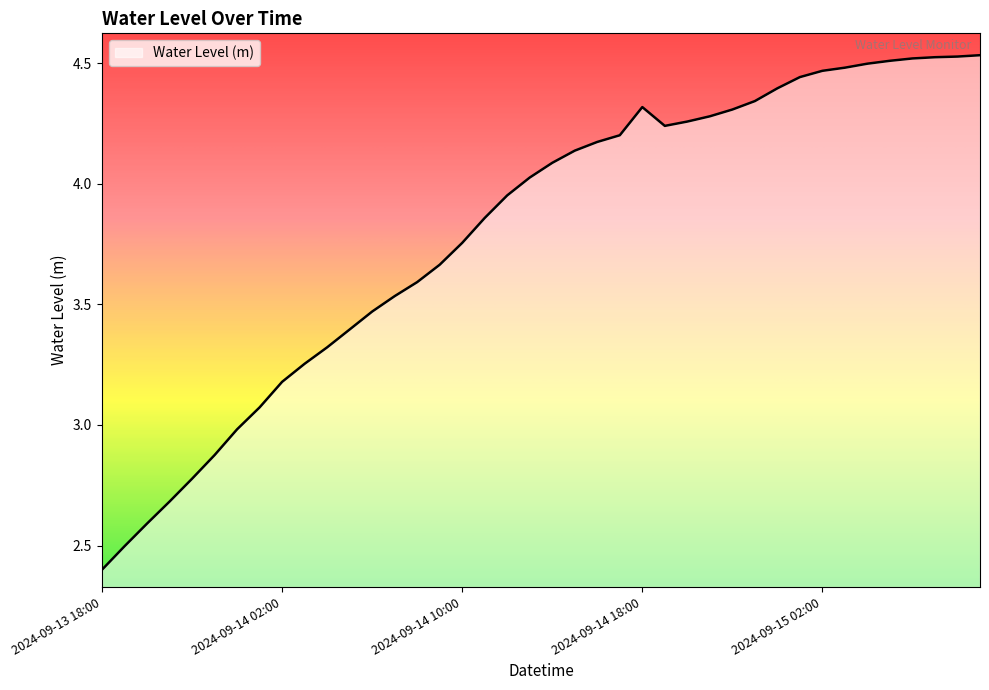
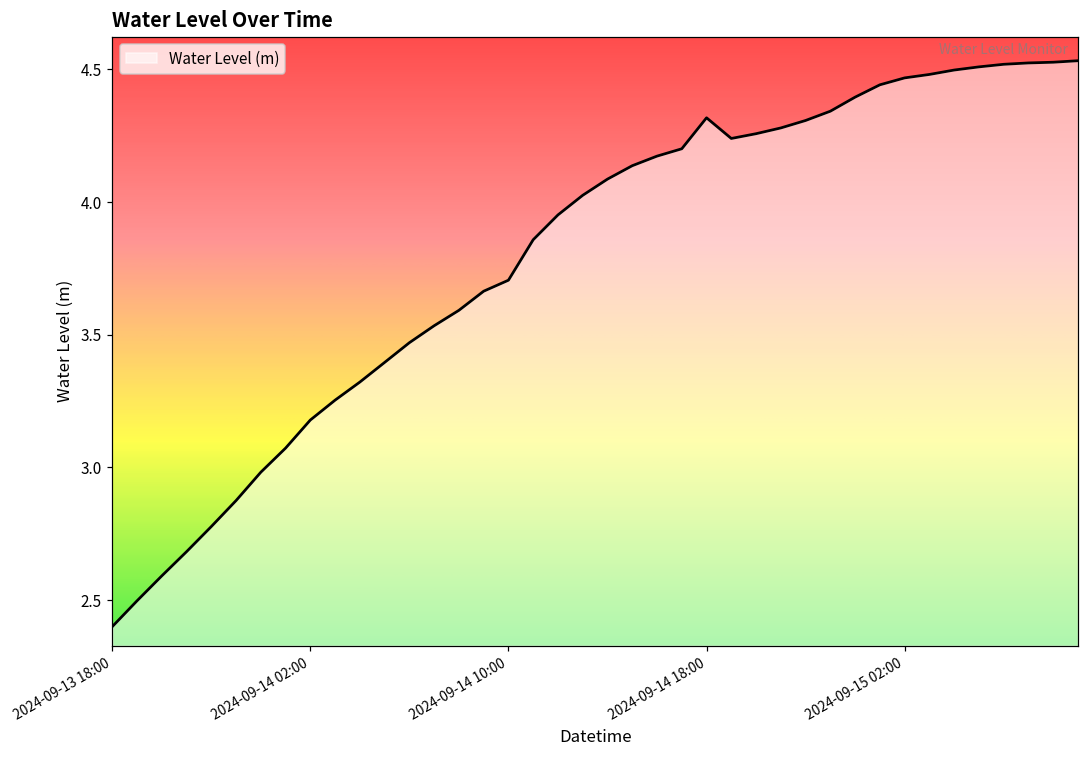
  {
    "2024-09-13 18:00": 2.40,
    "2024-09-14 02:00": 3.18,
-   "2024-09-14 10:00": 3.75,
+   "2024-09-14 10:00": 3.71,
    "2024-09-14 18:00": 4.32,
    "2024-09-15 02:00": 4.47
  }
